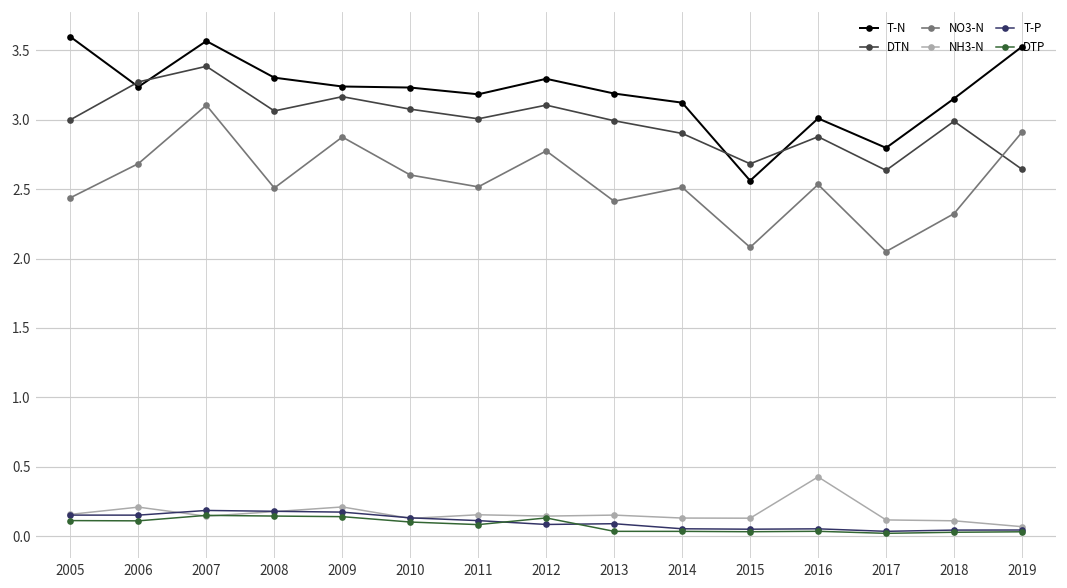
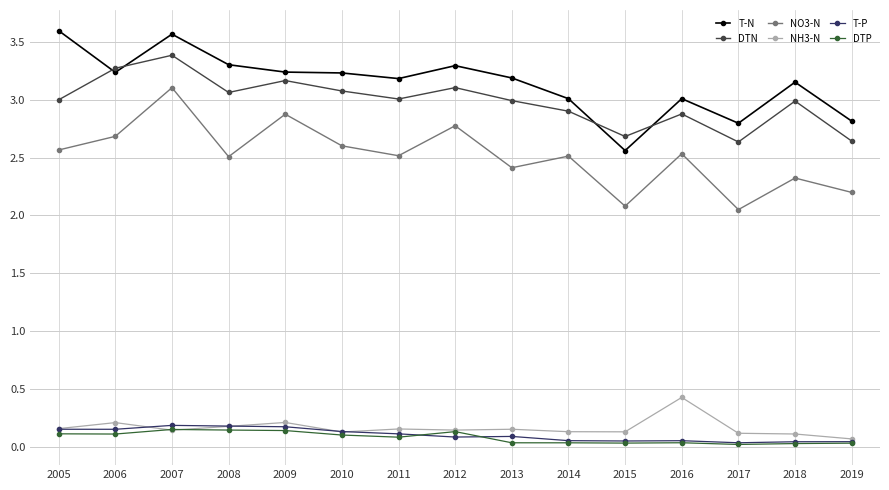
  {
    "T-N": {
      "2005": 3.60,
      "2006": 3.24,
      "2007": 3.57,
      "2008": 3.30,
      "2009": 3.24,
      "2010": 3.23,
      "2011": 3.18,
      "2012": 3.30,
      "2013": 3.19,
-     "2014": 3.12,
+     "2014": 3.01,
      "2015": 2.56,
      "2016": 3.01,
      "2017": 2.80,
      "2018": 3.15,
-     "2019": 3.53
+     "2019": 2.82
    },
    "NO3-N": {
-     "2005": 2.44,
+     "2005": 2.57,
      "2006": 2.68,
      "2007": 3.11,
      "2008": 2.51,
      "2009": 2.88,
      "2010": 2.60,
      "2011": 2.52,
      "2012": 2.78,
      "2013": 2.41,
      "2014": 2.51,
      "2015": 2.08,
      "2016": 2.53,
      "2017": 2.05,
      "2018": 2.32,
-     "2019": 2.91
+     "2019": 2.20
    },
    "NH3-N": {
      "2006": 0.21,
      "2009": 0.21,
      "2011": 0.15,
      "2013": 0.15,
      "2014": 0.13,
      "2015": 0.13,
      "2016": 0.43,
      "2017": 0.12,
      "2018": 0.11,
      "2019": 0.07
    }
  }
